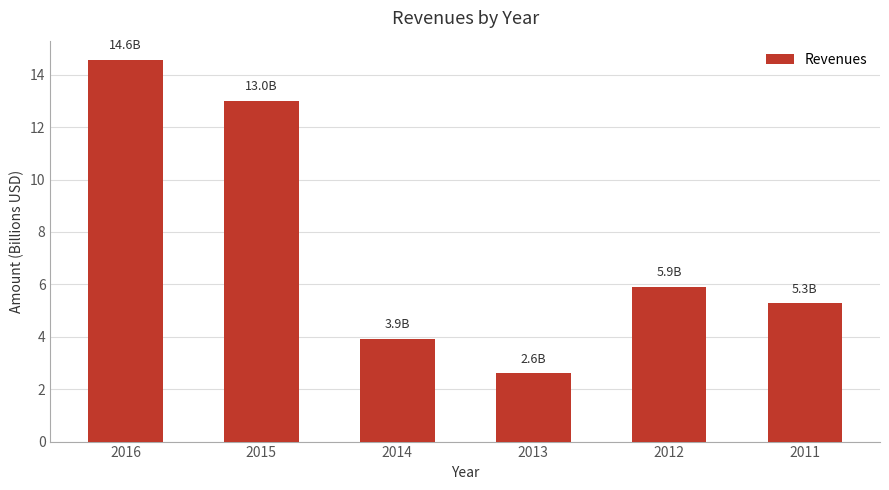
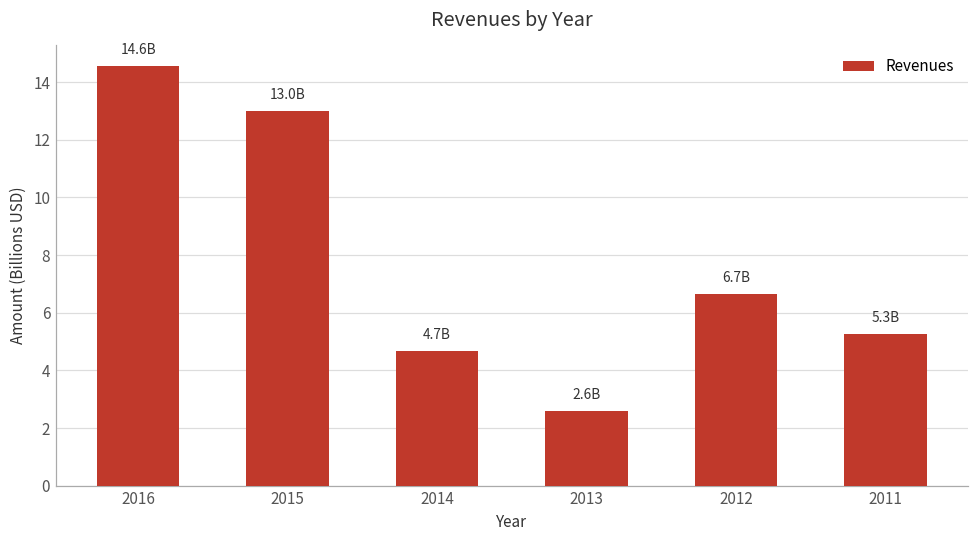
  {
    "2016": "14.6B",
    "2015": "13.0B",
-   "2014": "3.9B",
+   "2014": "4.7B",
    "2013": "2.6B",
-   "2012": "5.9B",
+   "2012": "6.7B",
    "2011": "5.3B"
  }
